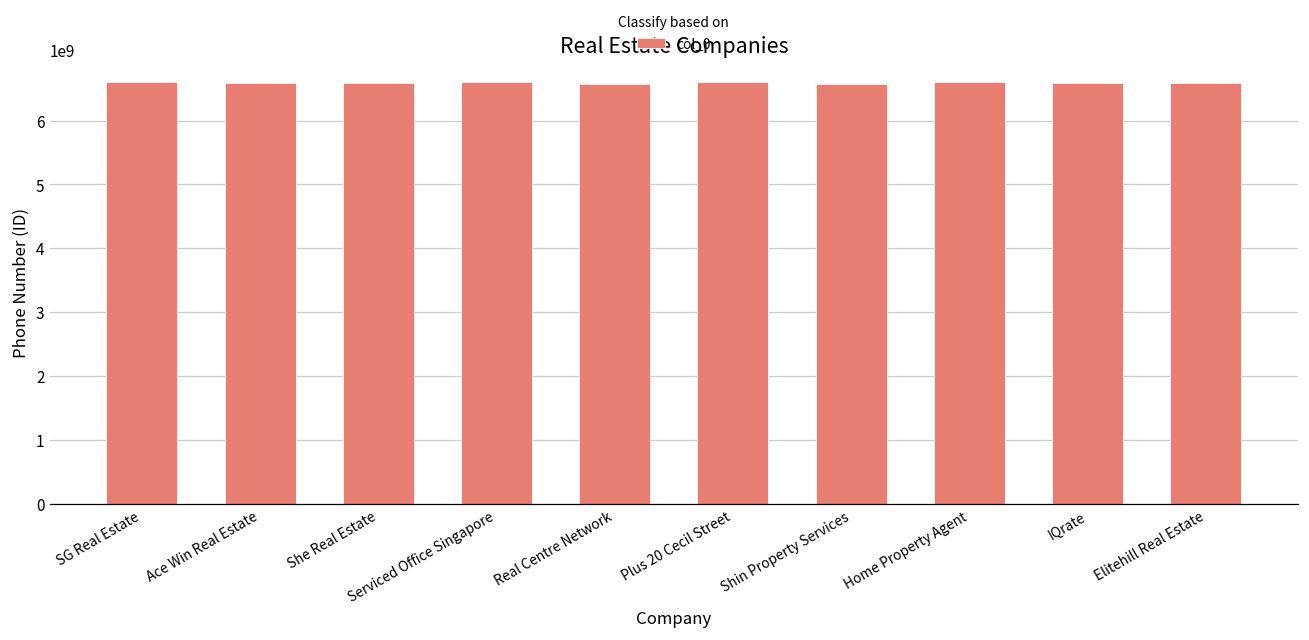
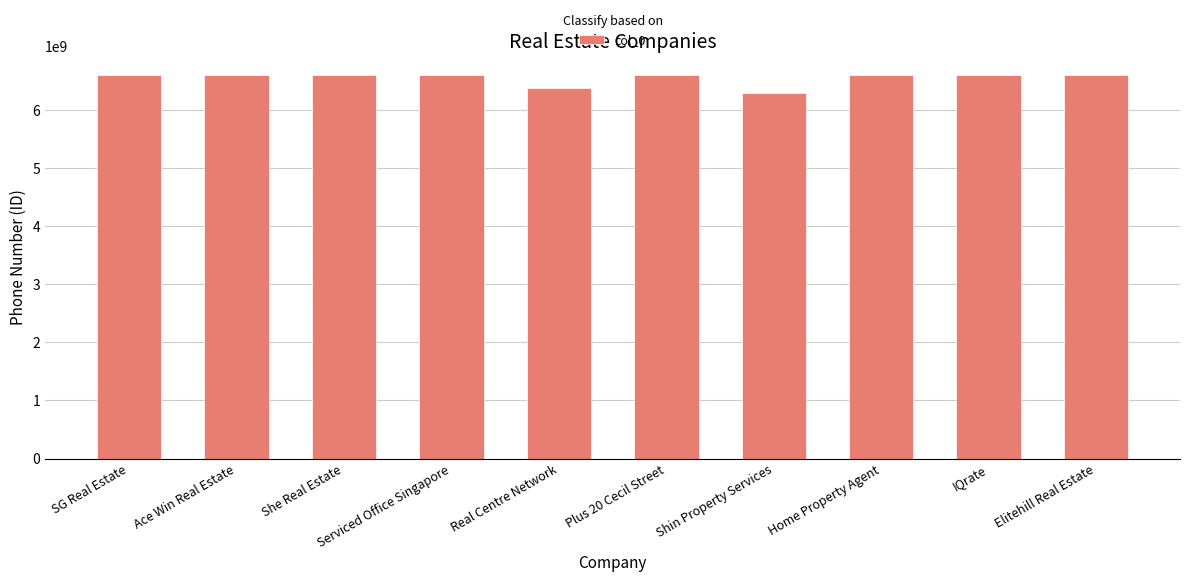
  {
    "SG Real Estate": 6600000000,
    "Ace Win Real Estate": 6600000000,
    "She Real Estate": 6600000000,
    "Serviced Office Singapore": 6600000000,
-   "Real Centre Network": 6600000000,
+   "Real Centre Network": 6400000000,
    "Plus 20 Cecil Street": 6600000000,
-   "Shin Property Services": 6600000000,
+   "Shin Property Services": 6300000000,
    "Home Property Agent": 6600000000,
    "IQrate": 6600000000,
    "Elitehill Real Estate": 6600000000
  }
